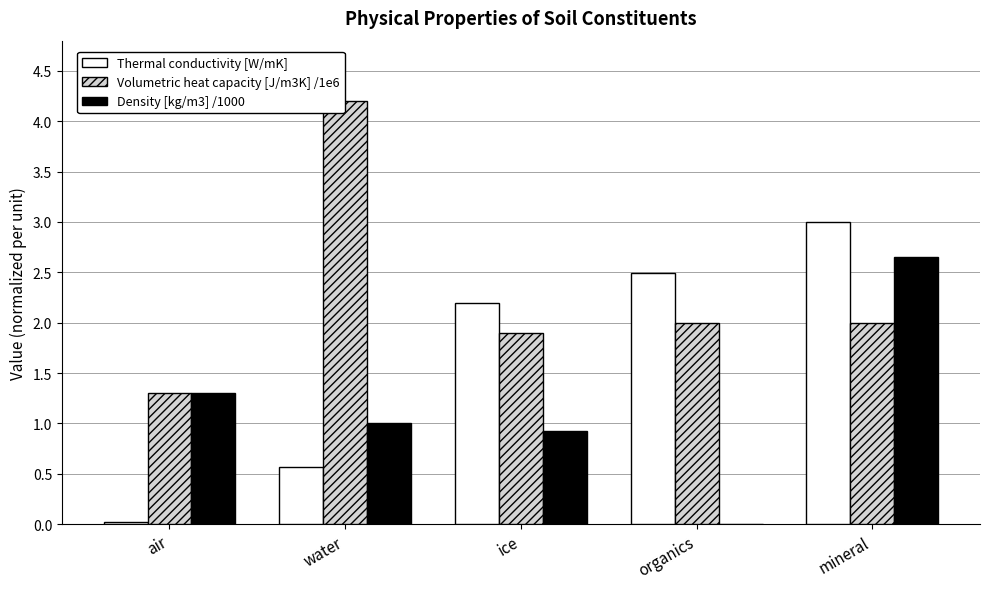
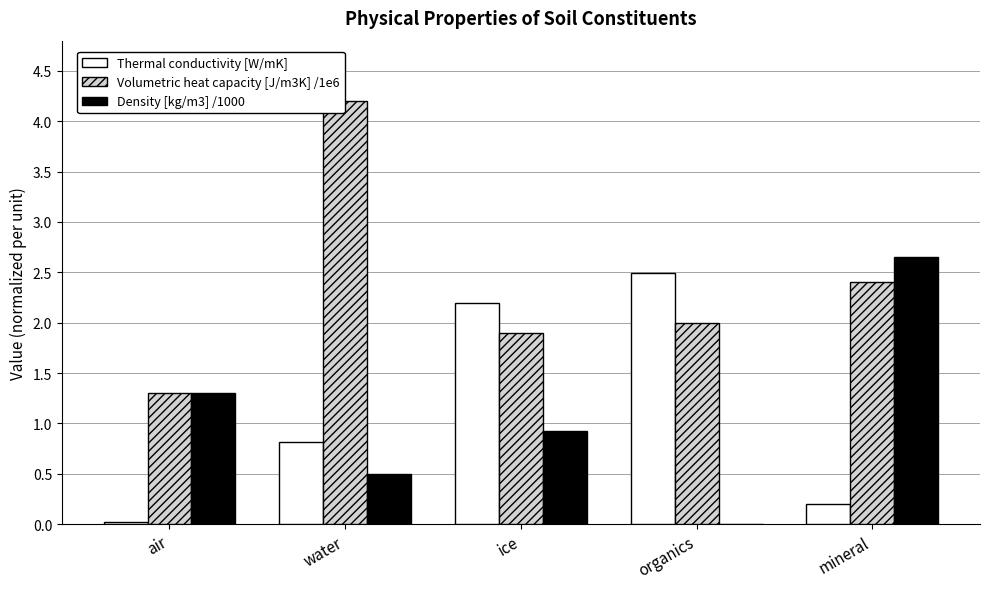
  {
    "Thermal conductivity [W/mK]": {
      "air": 0.03,
-     "water": 0.57,
+     "water": 0.82,
      "ice": 2.20,
      "organics": 2.49,
-     "mineral": 3.0
+     "mineral": 0.2
    },
    "Volumetric heat capacity [J/m3K] /1e6": {
      "air": 1.3,
      "water": 4.2,
      "ice": 1.9,
      "organics": 2.0,
-     "mineral": 2.0
+     "mineral": 2.4
    },
    "Density [kg/m3] /1000": {
      "air": 1.3,
-     "water": 1.0,
+     "water": 0.5,
      "ice": 0.9,
      "organics": 0.0,
      "mineral": 2.65
    }
  }
